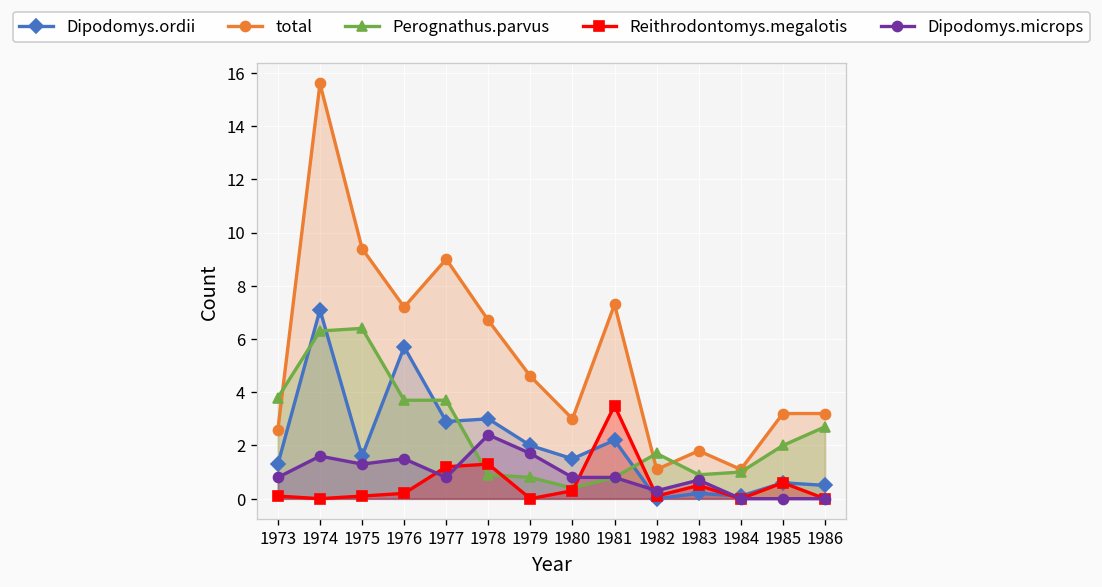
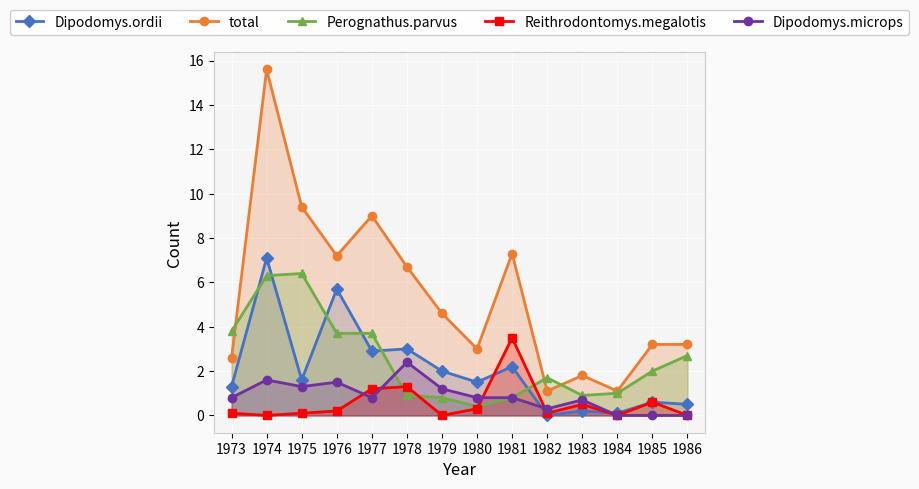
  {
    "Dipodomys.ordii": {
      "1973": 1.3,
      "1974": 7.1,
      "1975": 1.6,
      "1976": 5.7,
      "1977": 2.9,
      "1978": 3.0,
      "1979": 2.0,
      "1980": 1.5,
      "1981": 2.2,
      "1983": 0.2,
      "1986": 0.5
    },
    "total": {
      "1973": 2.6,
      "1974": 15.6,
      "1975": 9.4,
      "1976": 7.2,
      "1977": 9.0,
      "1978": 6.7,
      "1979": 4.6,
      "1980": 3.0,
      "1981": 7.3,
      "1982": 1.1,
      "1983": 1.8,
      "1985": 3.2,
      "1986": 3.2
    },
    "Perognathus.parvus": {
      "1973": 3.8,
      "1974": 6.3,
      "1975": 6.4,
      "1976": 3.7,
      "1977": 3.7,
      "1978": 0.9,
      "1979": 0.8,
      "1982": 1.7,
      "1983": 0.9,
      "1985": 2.0,
      "1986": 2.7
    },
    "Reithrodontomys.megalotis": {
      "1973": 0.1,
      "1974": 0.0,
      "1975": 0.1,
      "1976": 0.2,
      "1977": 1.2,
      "1978": 1.3,
      "1979": 0.0,
      "1981": 3.5,
      "1983": 0.5
    },
    "Dipodomys.microps": {
      "1973": 0.8,
      "1974": 1.6,
      "1975": 1.3,
      "1976": 1.5,
      "1977": 0.8,
      "1978": 2.4,
-     "1979": 1.7,
+     "1979": 1.2,
      "1980": 0.8,
      "1982": 0.3,
      "1983": 0.7,
      "1985": 0.0
    }
  }
